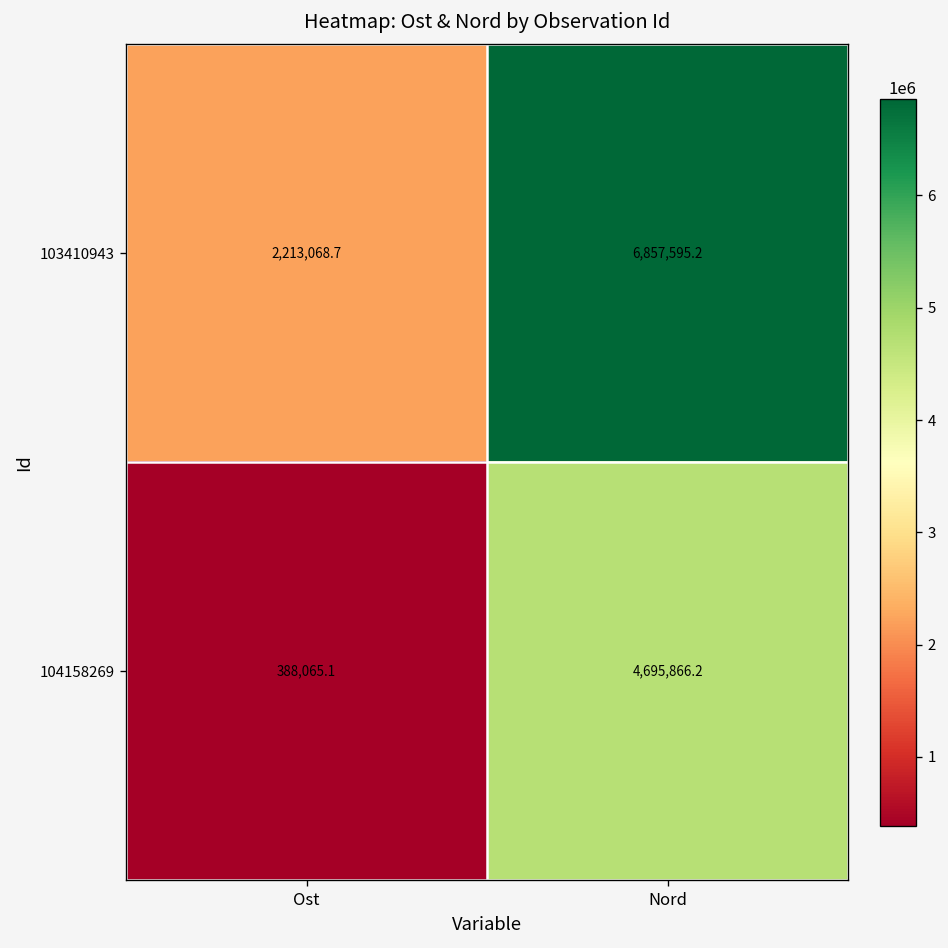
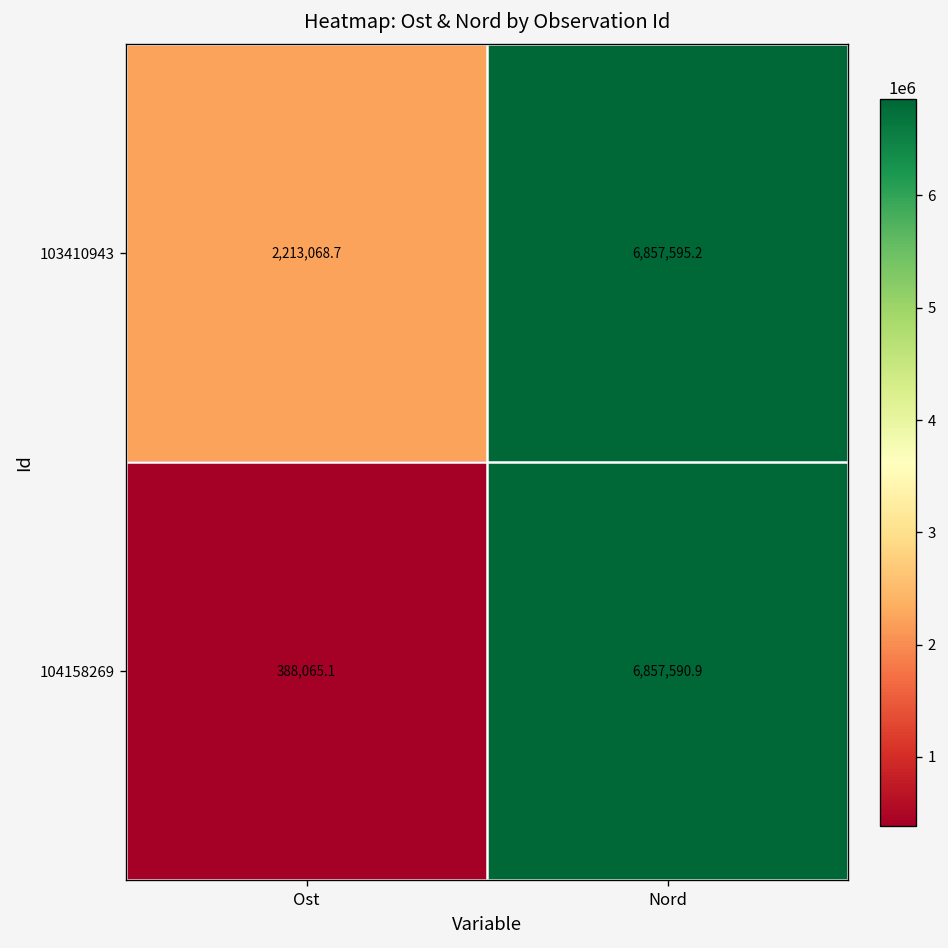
  {
    "103410943": {
      "Ost": "2,213,068.7",
      "Nord": "6,857,595.2"
    },
    "104158269": {
      "Ost": "388,065.1",
-     "Nord": "4,695,866.2"
+     "Nord": "6,857,590.9"
    }
  }
